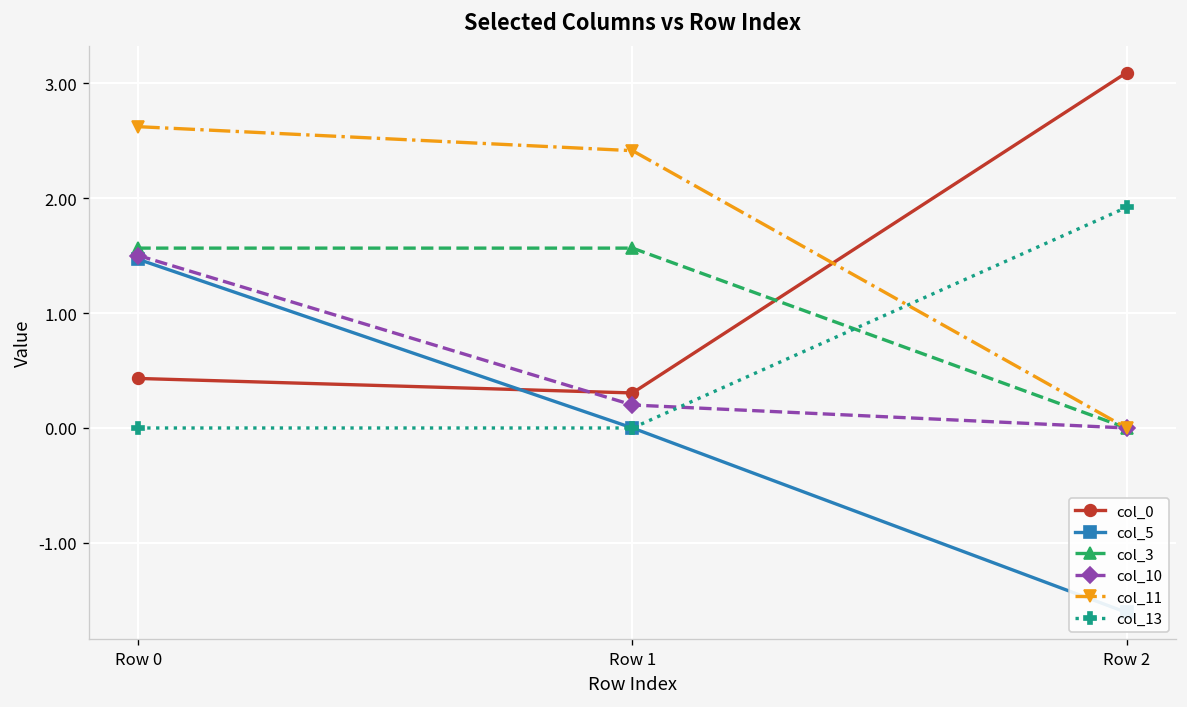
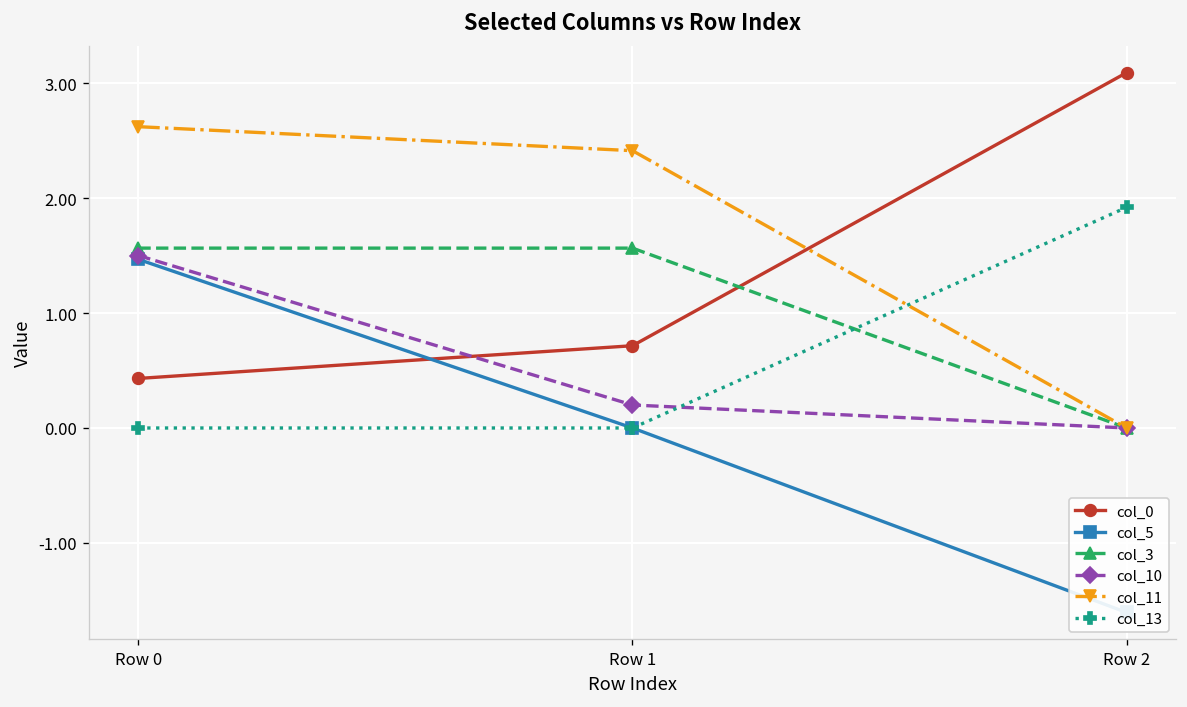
  {
    "col_0": {
      "Row 0": 0.4,
-     "Row 1": 0.3,
+     "Row 1": 0.7,
      "Row 2": 3.1
    },
    "col_5": {
      "Row 0": 1.5
    },
    "col_10": {
      "Row 0": 1.5,
      "Row 1": 0.2
    },
    "col_11": {
      "Row 0": 2.6,
      "Row 1": 2.4
    }
  }
